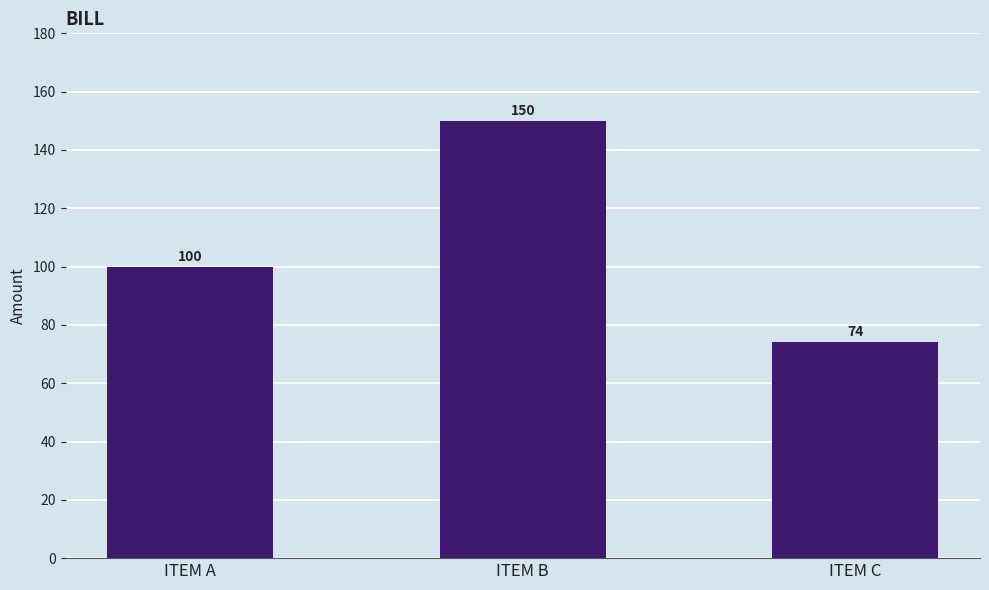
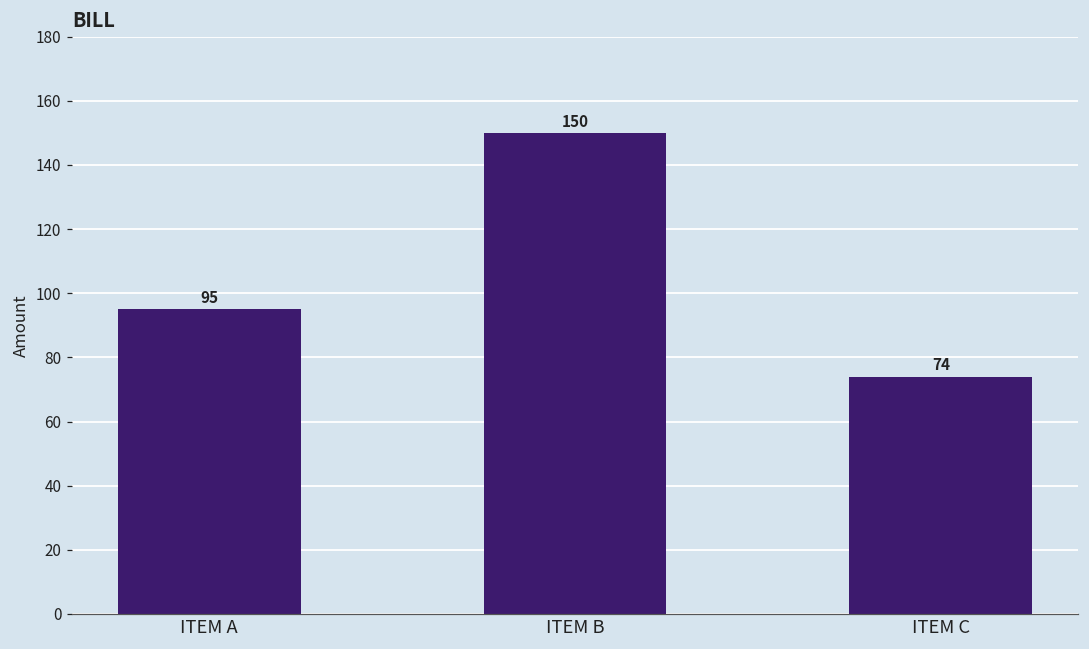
  {
-   "ITEM A": 100,
+   "ITEM A": 95,
    "ITEM B": 150,
    "ITEM C": 74
  }
